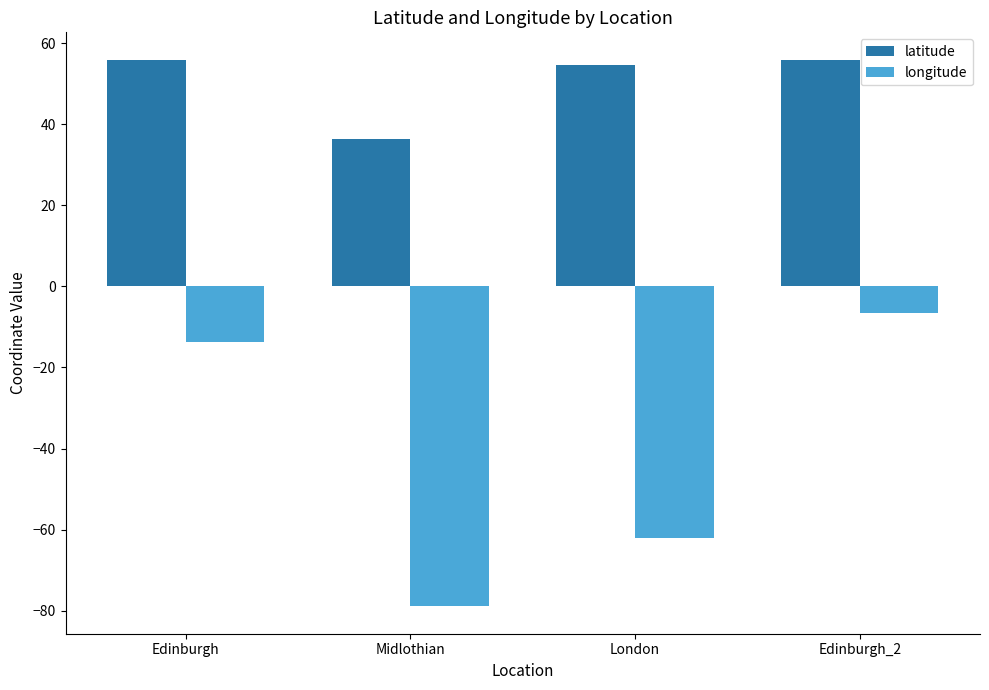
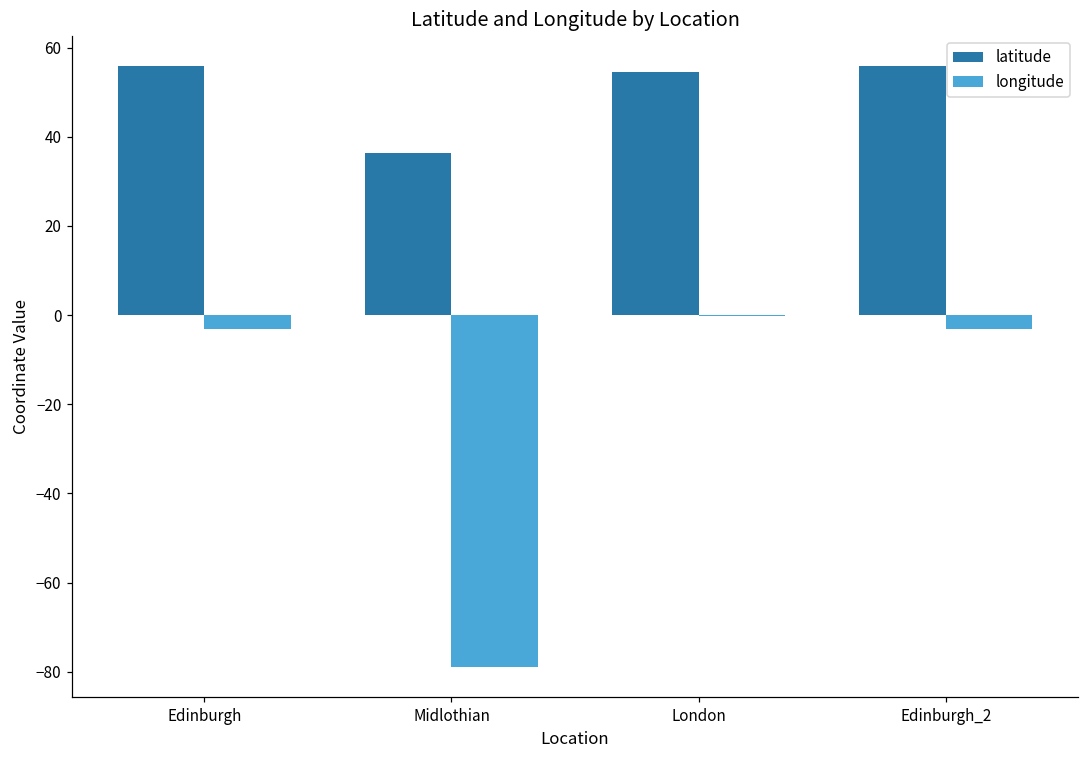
  {
    "latitude": {
      "Edinburgh": 56,
      "Midlothian": 36,
      "London": 55,
      "Edinburgh_2": 56
    },
    "longitude": {
-     "Edinburgh": -14,
+     "Edinburgh": -3,
      "Midlothian": -79,
-     "London": -62,
-     "Edinburgh_2": -7
+     "London": 0,
+     "Edinburgh_2": -3
    }
  }
